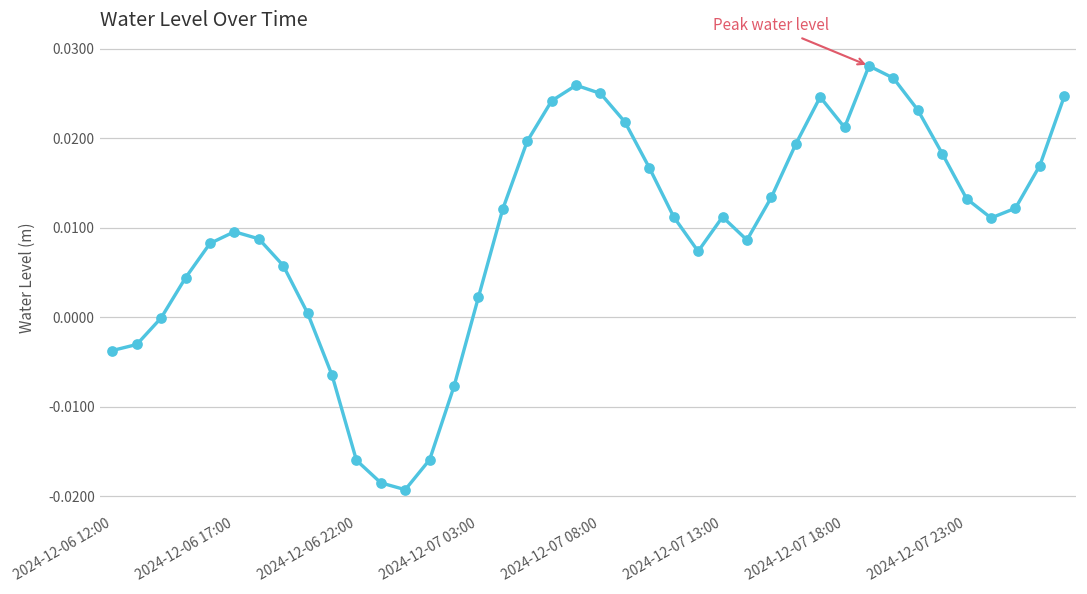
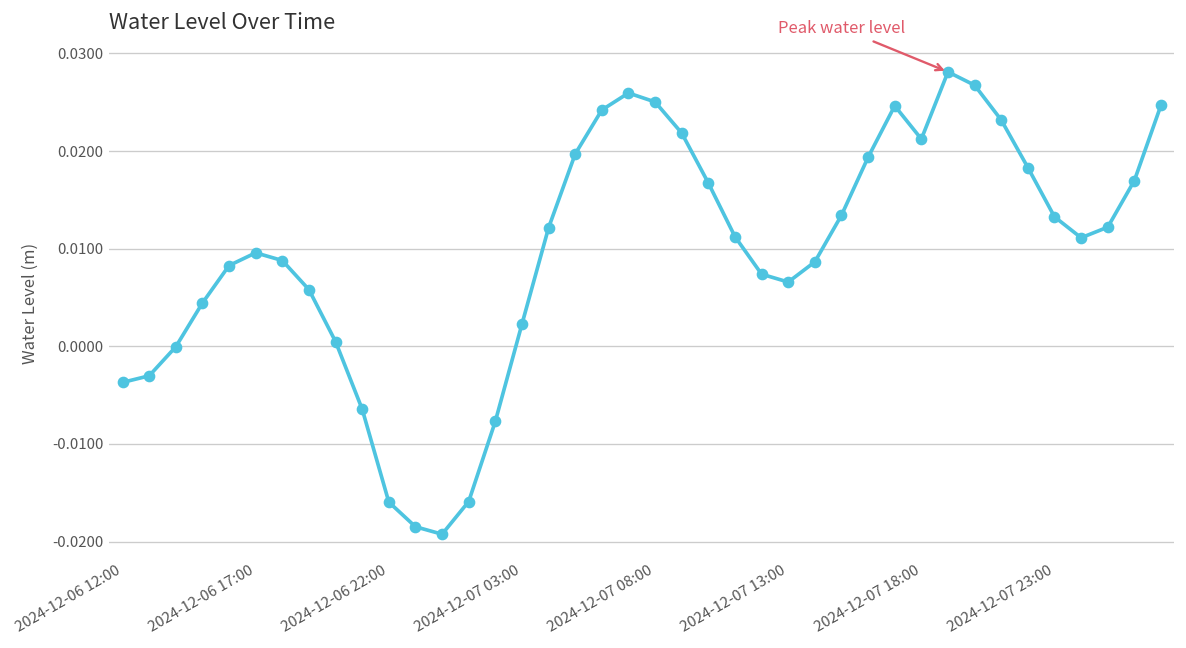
  {
    "2024-12-06 12:00": -0.004,
    "2024-12-06 17:00": 0.010,
    "2024-12-06 22:00": -0.016,
    "2024-12-07 03:00": 0.002,
    "2024-12-07 08:00": 0.025,
-   "2024-12-07 13:00": 0.011,
+   "2024-12-07 13:00": 0.007,
    "2024-12-07 18:00": 0.021,
    "2024-12-07 23:00": 0.013
  }
